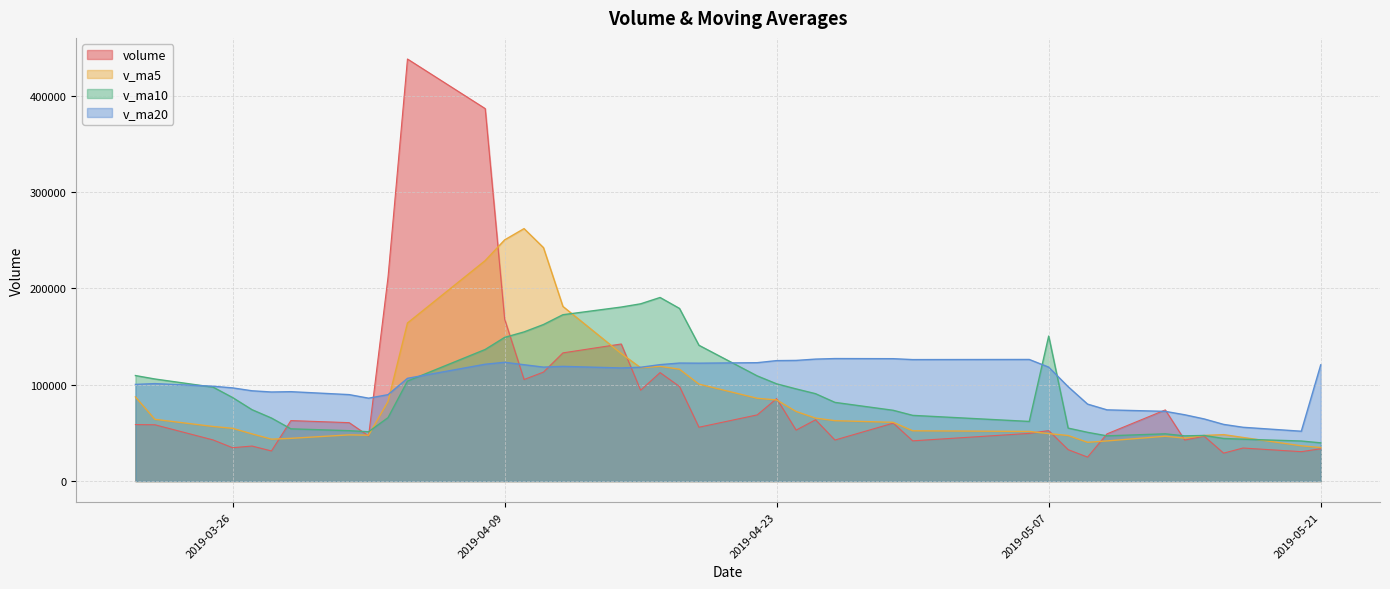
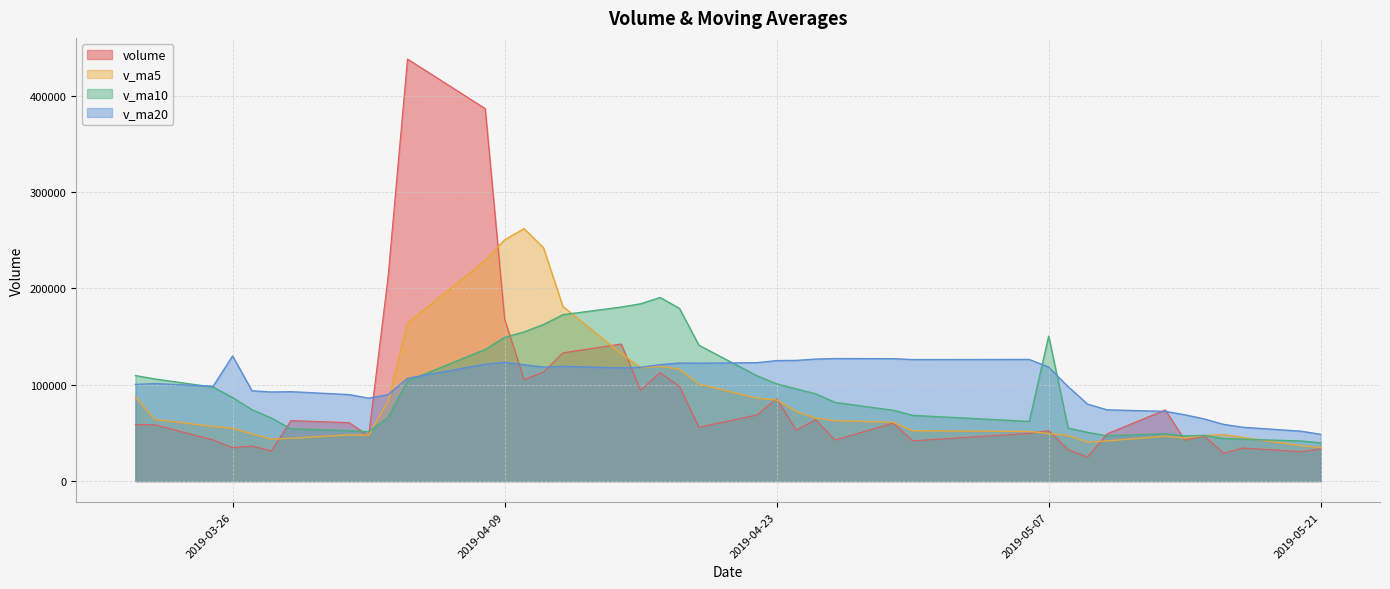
  {
    "volume": {
      "2019-03-26": 30000,
      "2019-04-09": 170000,
      "2019-05-07": 50000
    },
    "v_ma5": {
      "2019-03-26": 50000,
      "2019-04-09": 250000,
      "2019-05-07": 50000
    },
    "v_ma10": {
      "2019-03-26": 90000,
      "2019-04-09": 150000,
      "2019-04-23": 100000,
      "2019-05-07": 150000,
      "2019-05-21": 40000
    },
    "v_ma20": {
-     "2019-03-26": 100000,
+     "2019-03-26": 130000,
      "2019-04-09": 120000,
      "2019-04-23": 130000,
      "2019-05-07": 120000,
-     "2019-05-21": 120000
+     "2019-05-21": 50000
    }
  }
